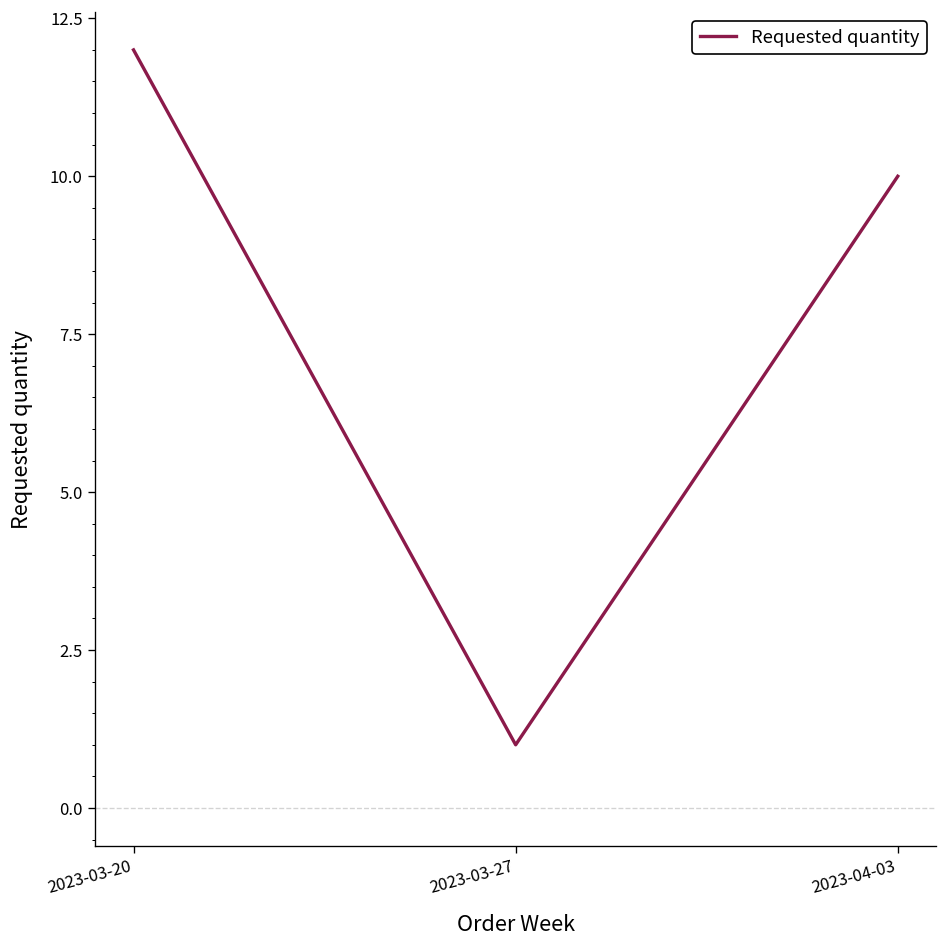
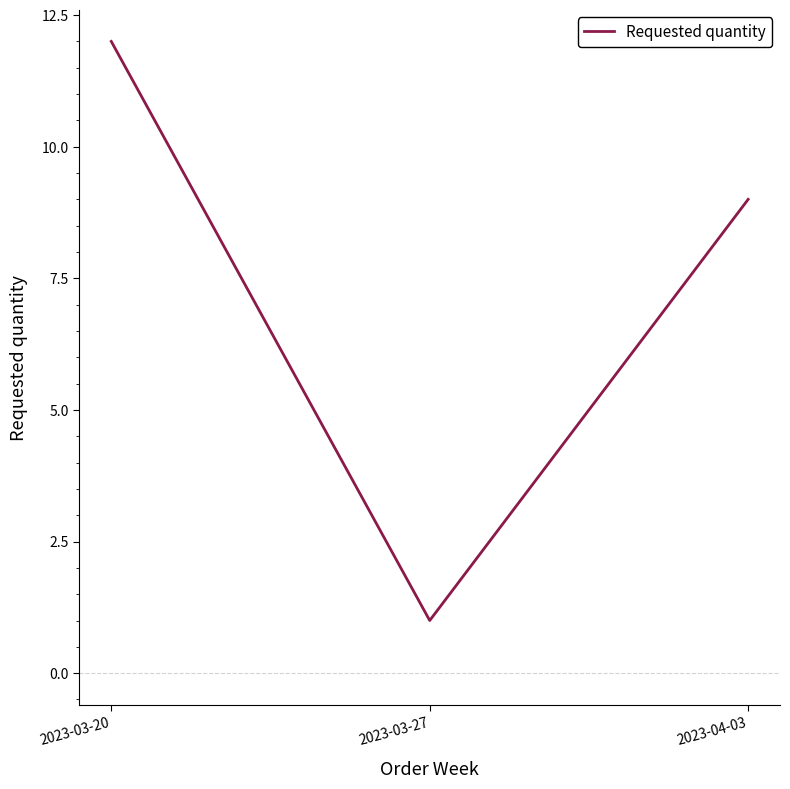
  {
    "2023-03-20": 12,
    "2023-03-27": 1,
-   "2023-04-03": 10
+   "2023-04-03": 9
  }
